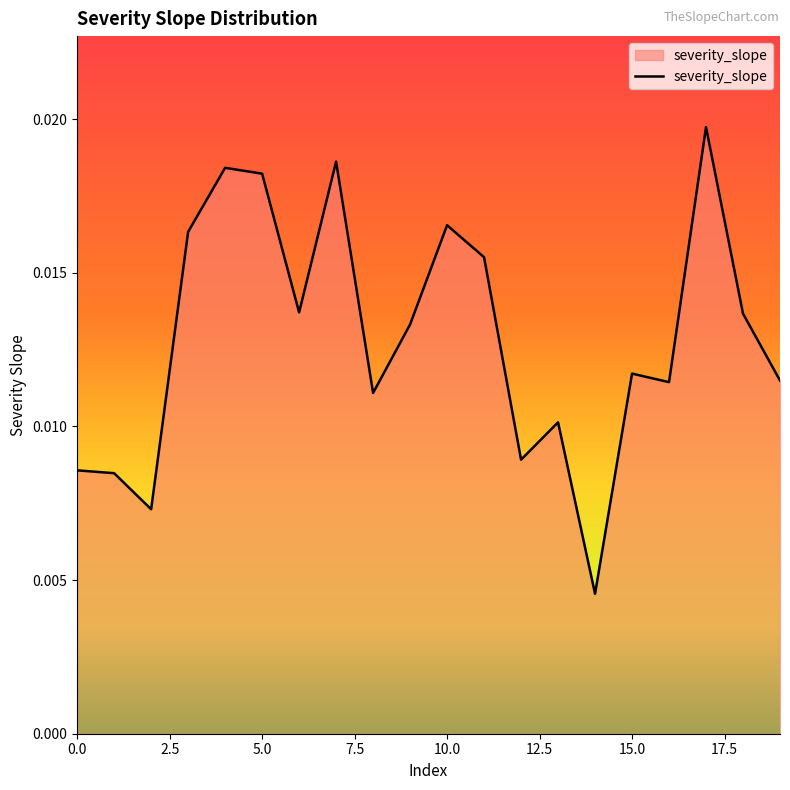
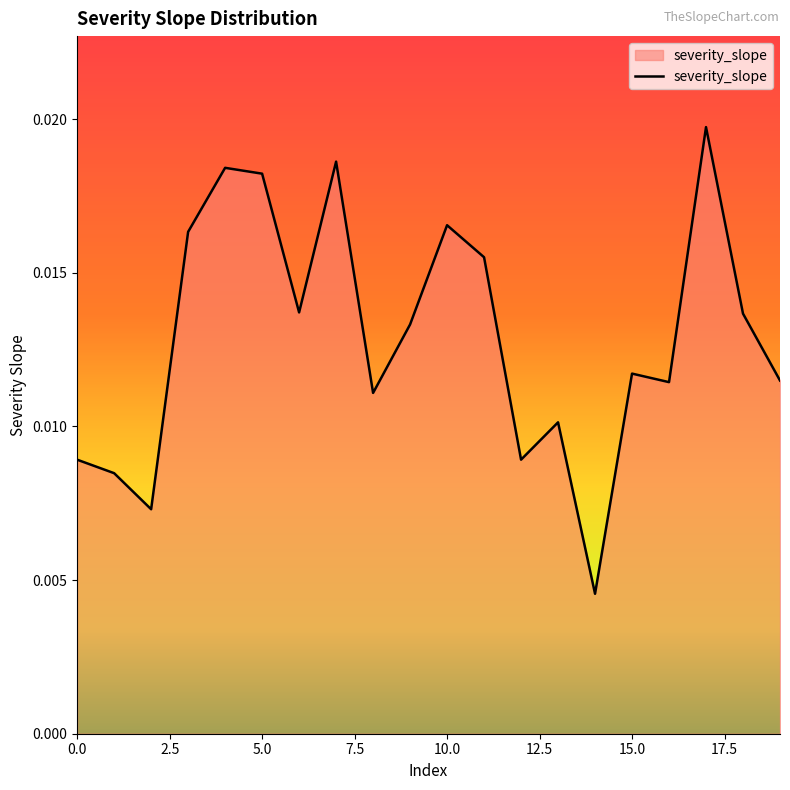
  {
-   "0.0": 0.0086,
+   "0.0": 0.0089,
    "5.0": 0.0182,
    "10.0": 0.0166,
    "15.0": 0.0117
  }
